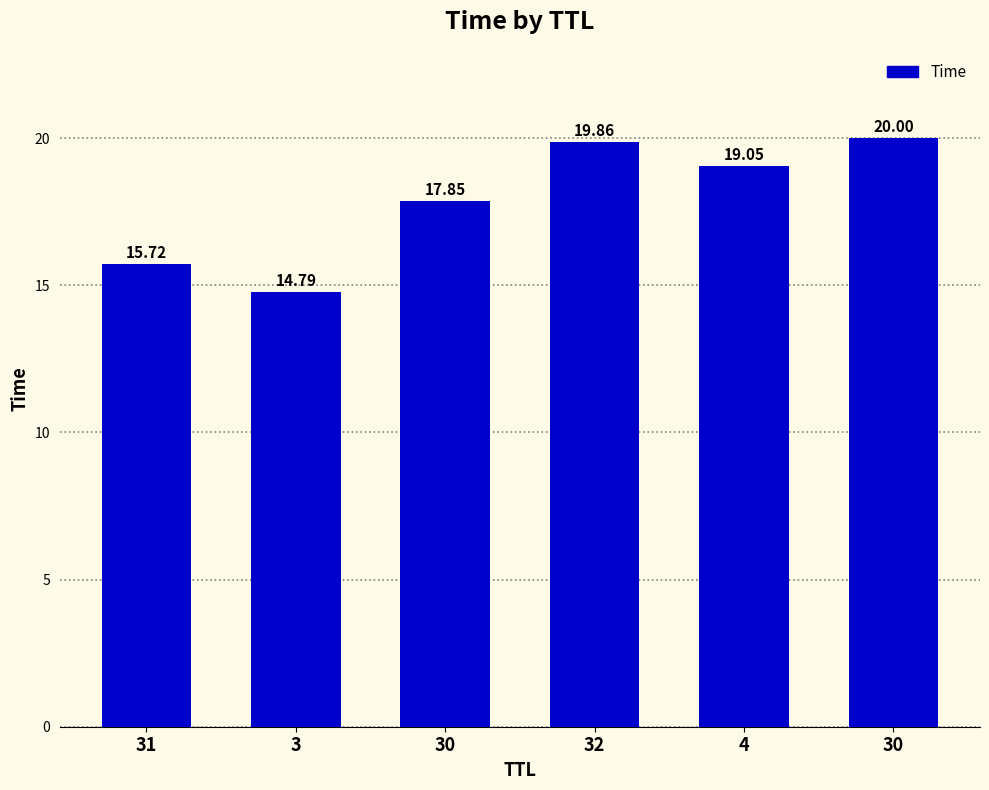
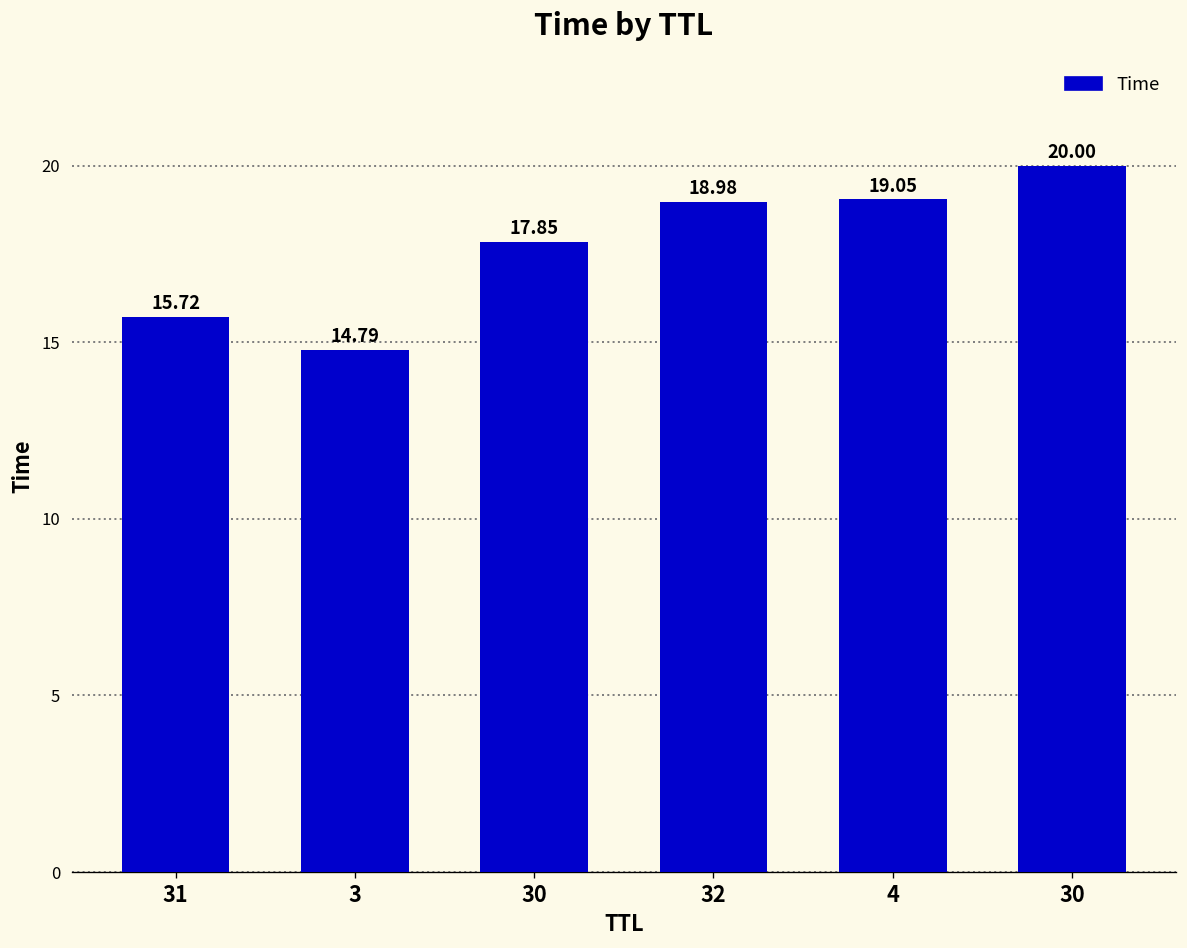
  {
    "31": 15.72,
    "3": 14.79,
-   "32": 19.86,
+   "32": 18.98,
    "4": 19.05
  }
